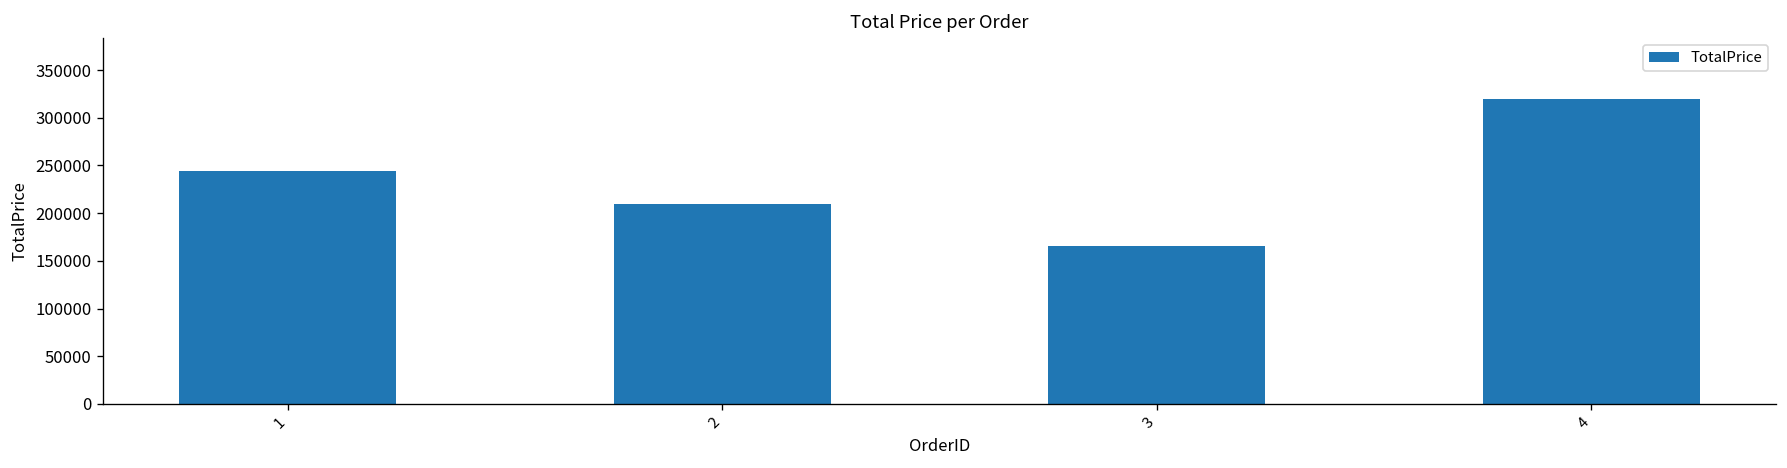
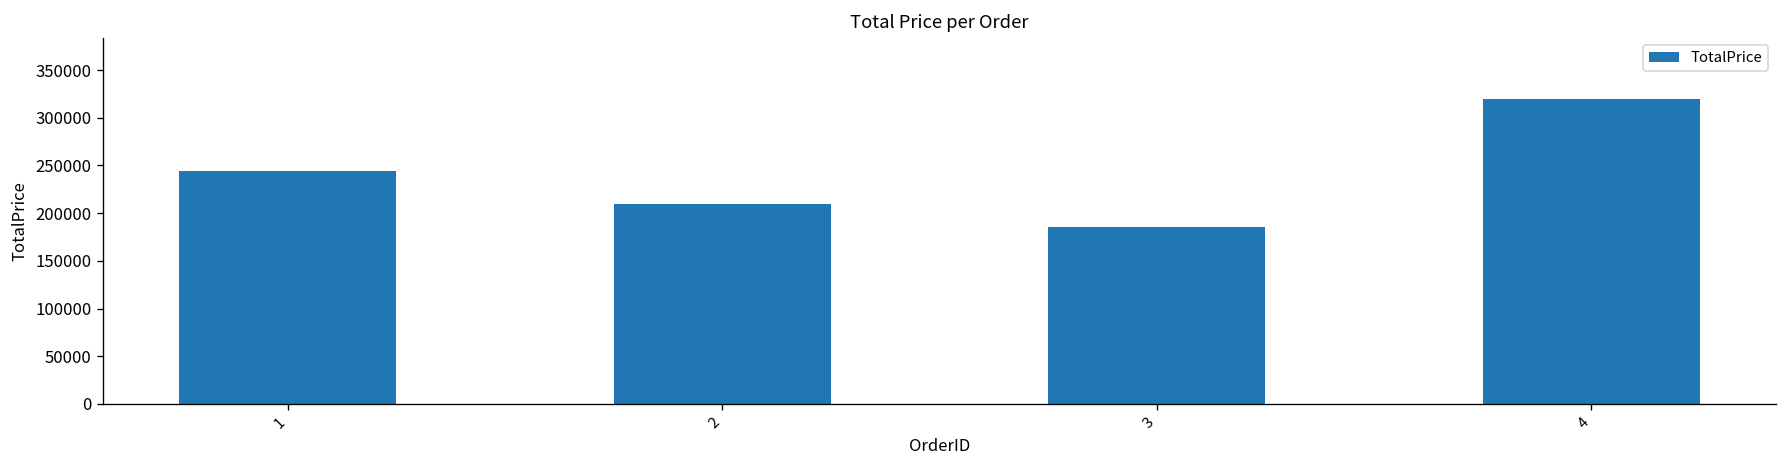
  {
    "1": 240000,
    "2": 210000,
-   "3": 170000,
+   "3": 190000,
    "4": 320000
  }
